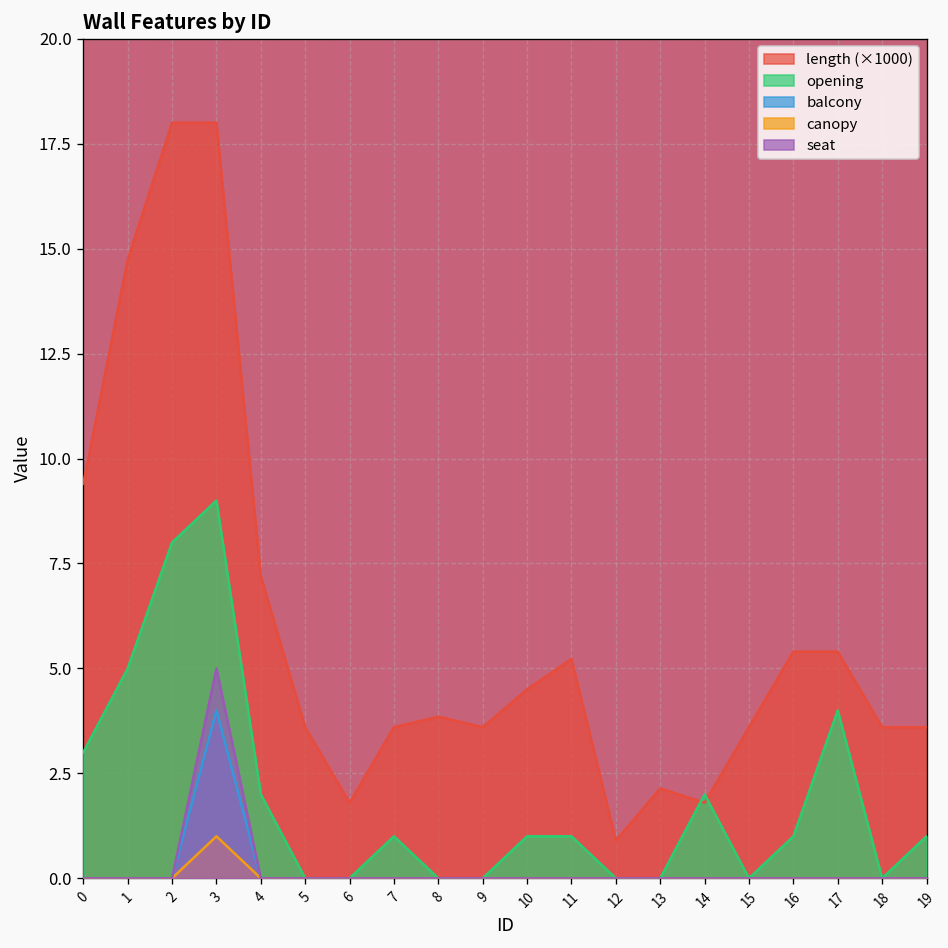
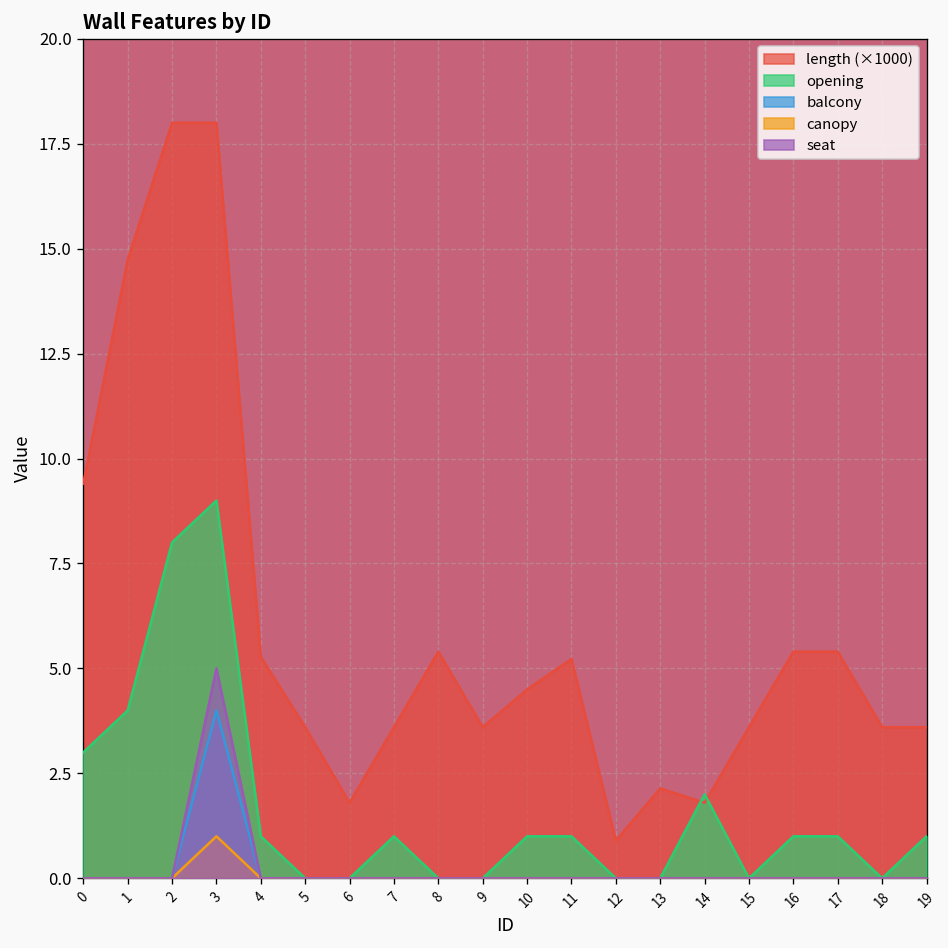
  {
    "length (×1000)": {
      "0": 9.4,
      "1": 14.7,
      "2": 18.0,
      "3": 18.0,
-     "4": 7.2,
+     "4": 5.3,
      "5": 3.6,
      "6": 1.8,
      "7": 3.6,
-     "8": 3.9,
+     "8": 5.4,
      "9": 3.6,
      "10": 4.5,
      "11": 5.2,
      "12": 0.9,
      "13": 2.1,
      "14": 1.8,
      "15": 3.6,
      "16": 5.4,
      "17": 5.4,
      "18": 3.6,
      "19": 3.6
    },
    "opening": {
      "0": 3,
-     "1": 5,
+     "1": 4,
      "2": 8,
      "3": 9,
-     "4": 2,
+     "4": 1,
      "7": 1,
      "10": 1,
      "11": 1,
      "14": 2,
      "16": 1,
-     "17": 4,
+     "17": 1,
      "19": 1
    },
    "balcony": {
      "3": 4.0
    },
    "canopy": {
      "3": 1.0
    },
    "seat": {
      "3": 5.0
    }
  }
